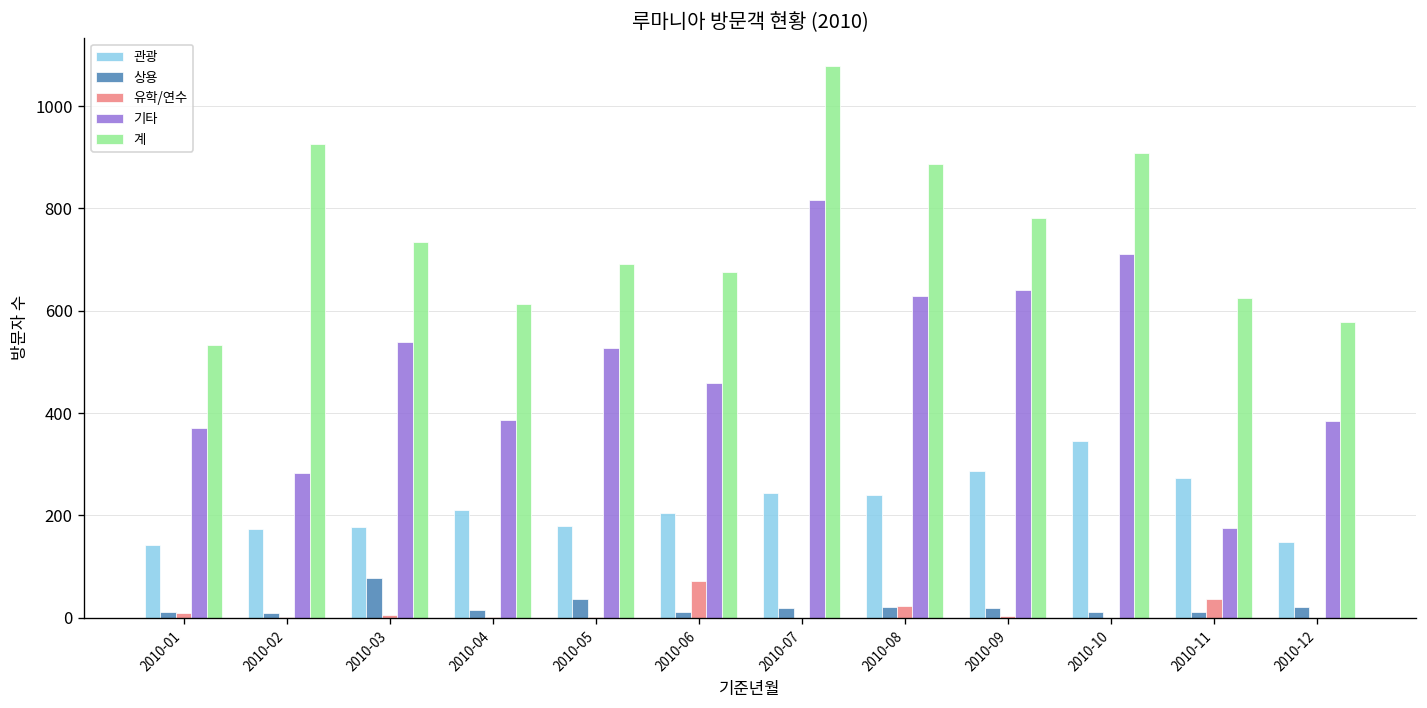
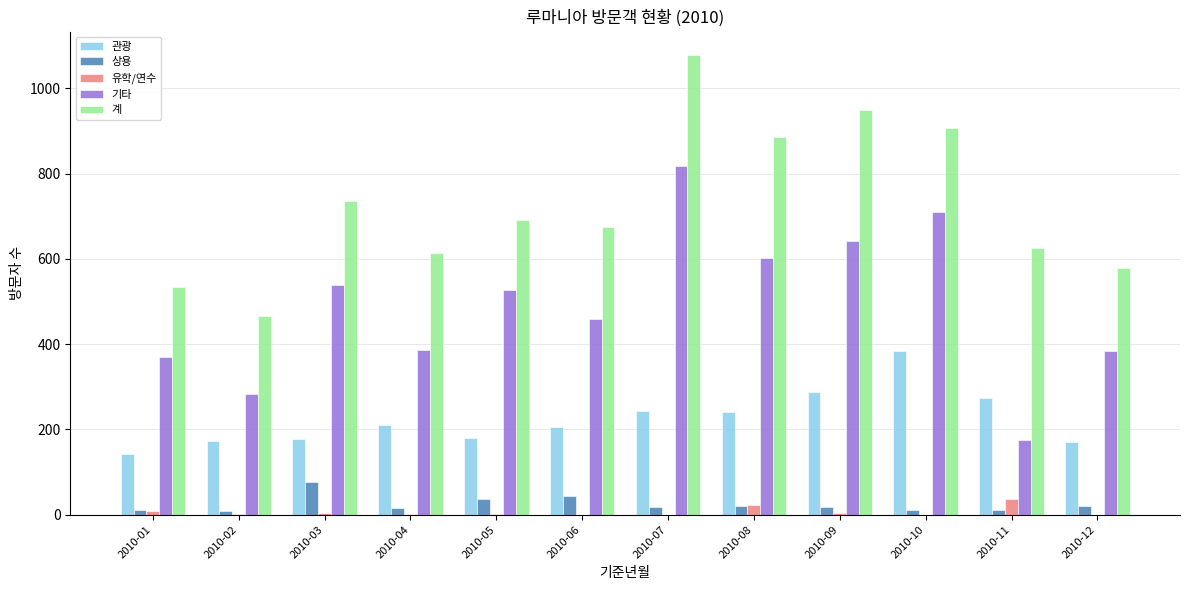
  {
    "관광": {
      "2010-01": 140,
      "2010-02": 170,
      "2010-03": 180,
      "2010-04": 210,
      "2010-05": 180,
      "2010-06": 210,
      "2010-07": 240,
      "2010-08": 240,
      "2010-09": 290,
-     "2010-10": 350,
+     "2010-10": 390,
      "2010-11": 270,
-     "2010-12": 150
+     "2010-12": 170
    },
    "상용": {
      "2010-01": 10,
      "2010-02": 10,
      "2010-03": 80,
      "2010-04": 20,
      "2010-05": 40,
-     "2010-06": 10,
+     "2010-06": 40,
      "2010-07": 20,
      "2010-08": 20,
      "2010-09": 20,
      "2010-10": 10,
      "2010-11": 10,
      "2010-12": 20
    },
    "유학/연수": {
      "2010-01": 10,
-     "2010-06": 70,
+     "2010-06": 0,
      "2010-07": 0,
      "2010-08": 20,
      "2010-10": 0,
      "2010-11": 40,
      "2010-12": 0
    },
    "기타": {
      "2010-01": 370,
      "2010-02": 280,
      "2010-03": 540,
      "2010-04": 390,
      "2010-05": 530,
      "2010-06": 460,
      "2010-07": 820,
-     "2010-08": 630,
+     "2010-08": 600,
      "2010-09": 640,
      "2010-10": 710,
      "2010-11": 180,
      "2010-12": 390
    },
    "계": {
      "2010-01": 530,
-     "2010-02": 930,
+     "2010-02": 470,
      "2010-03": 740,
      "2010-04": 610,
      "2010-05": 690,
      "2010-06": 680,
      "2010-07": 1080,
      "2010-08": 890,
-     "2010-09": 780,
+     "2010-09": 950,
      "2010-10": 910,
      "2010-11": 630,
      "2010-12": 580
    }
  }
